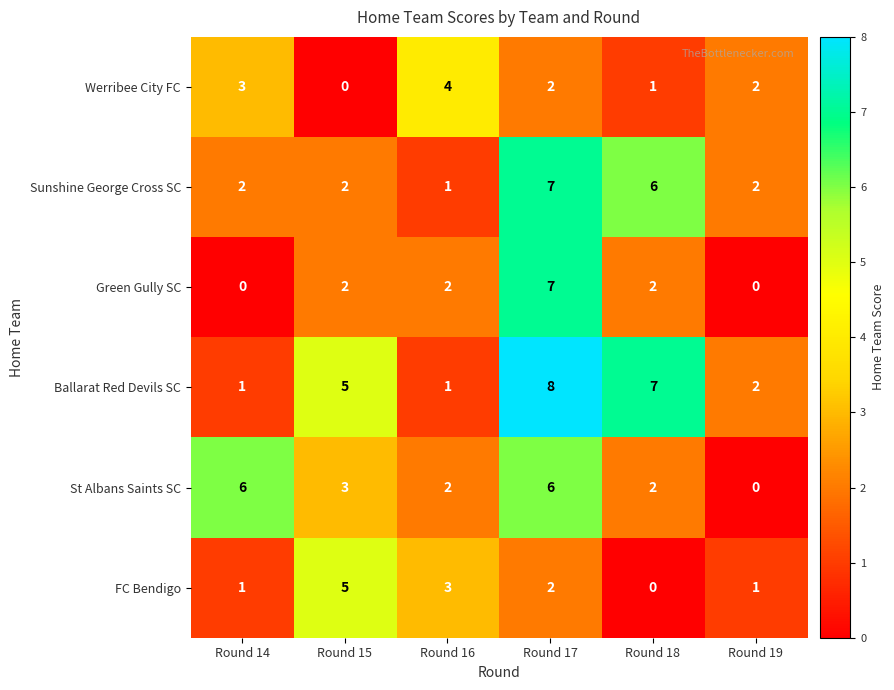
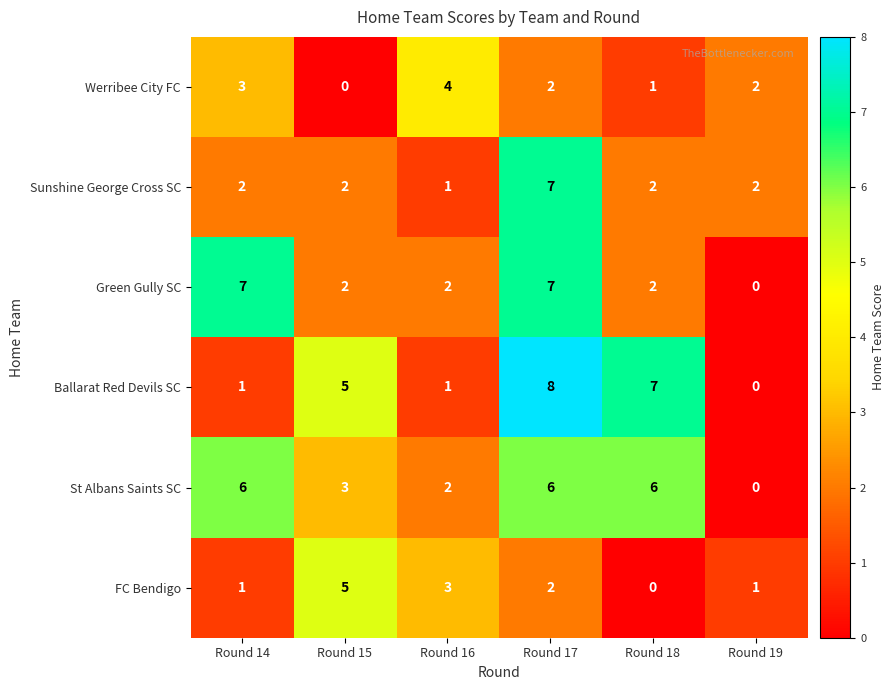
  {
    "Werribee City FC": {
      "Round 14": 3,
      "Round 15": 0,
      "Round 16": 4,
      "Round 17": 2,
      "Round 18": 1
    },
    "Sunshine George Cross SC": {
      "Round 14": 2,
      "Round 15": 2,
      "Round 16": 1,
      "Round 17": 7,
-     "Round 18": 6,
+     "Round 18": 2,
      "Round 19": 2
    },
    "Green Gully SC": {
-     "Round 14": 0,
+     "Round 14": 7,
      "Round 15": 2,
      "Round 16": 2,
      "Round 17": 7,
      "Round 18": 2,
      "Round 19": 0
    },
    "Ballarat Red Devils SC": {
      "Round 14": 1,
      "Round 15": 5,
      "Round 16": 1,
      "Round 17": 8,
      "Round 18": 7,
-     "Round 19": 2
+     "Round 19": 0
    },
    "St Albans Saints SC": {
      "Round 14": 6,
      "Round 15": 3,
      "Round 16": 2,
      "Round 17": 6,
-     "Round 18": 2,
+     "Round 18": 6,
      "Round 19": 0
    },
    "FC Bendigo": {
      "Round 14": 1,
      "Round 15": 5,
      "Round 16": 3,
      "Round 17": 2,
      "Round 18": 0,
      "Round 19": 1
    }
  }
